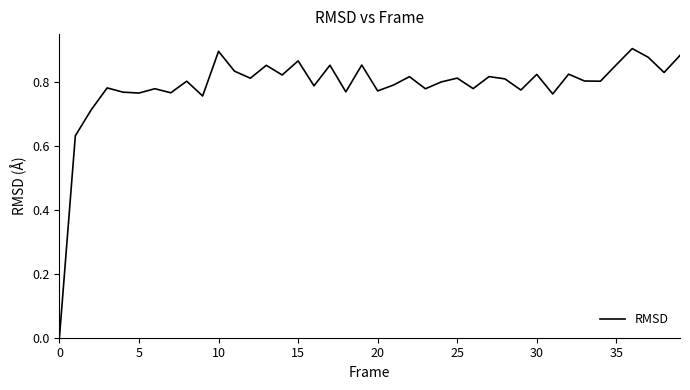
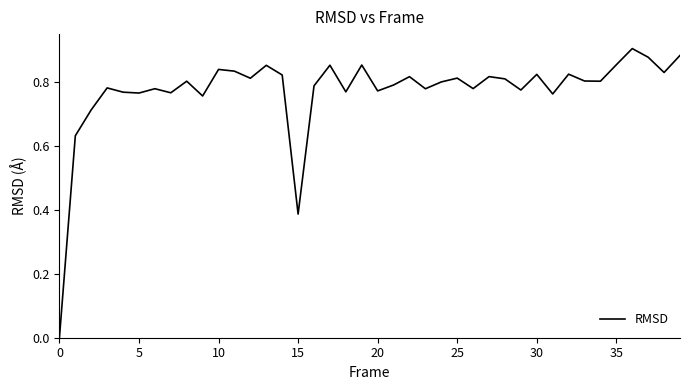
  {
    "0": 0.00,
    "5": 0.76,
-   "10": 0.89,
-   "15": 0.86,
+   "10": 0.84,
+   "15": 0.39,
    "20": 0.77,
    "25": 0.81,
    "30": 0.82,
    "35": 0.85
  }
